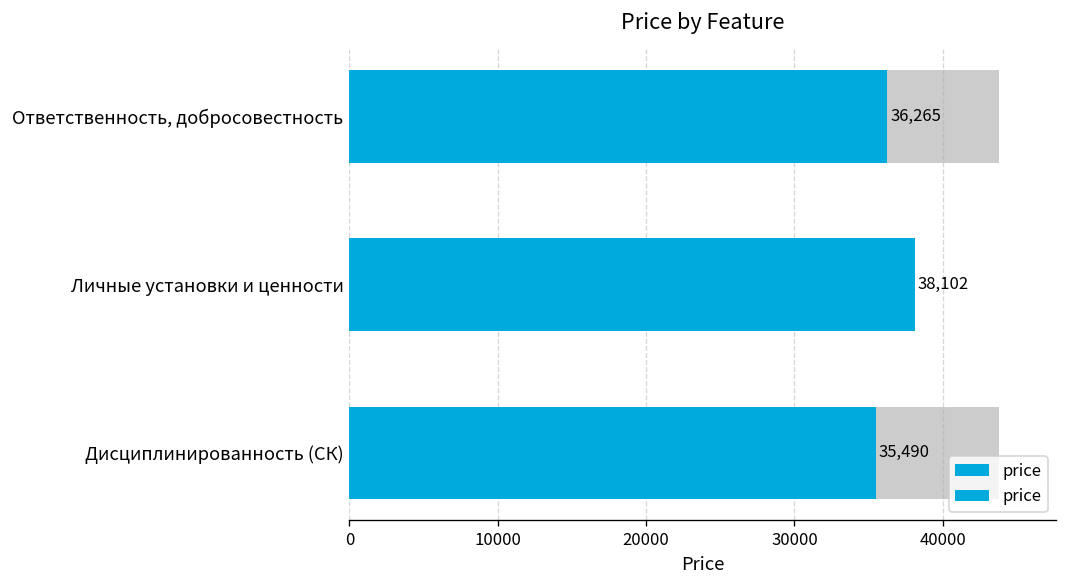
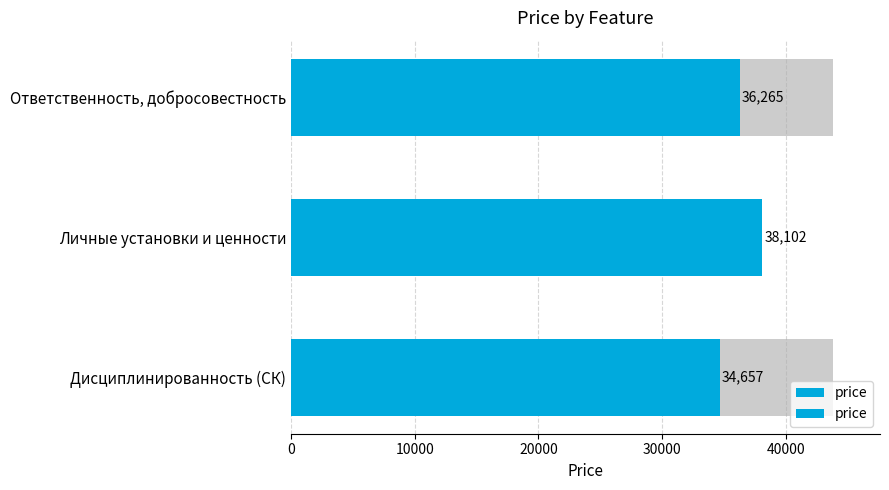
  {
    "price": {
-     "Дисциплинированность (СК)": "35,490"
+     "Дисциплинированность (СК)": "34,657"
    }
  }
